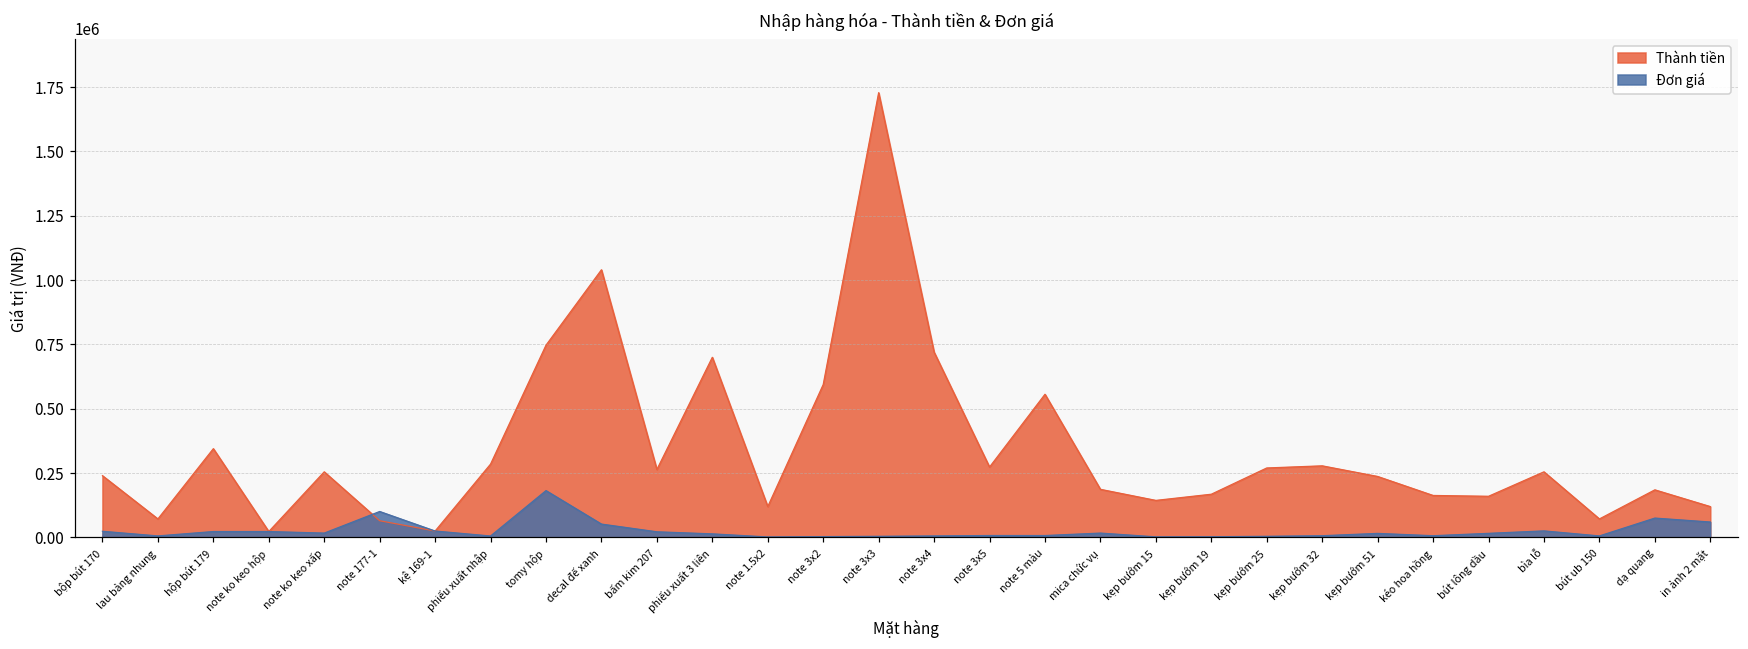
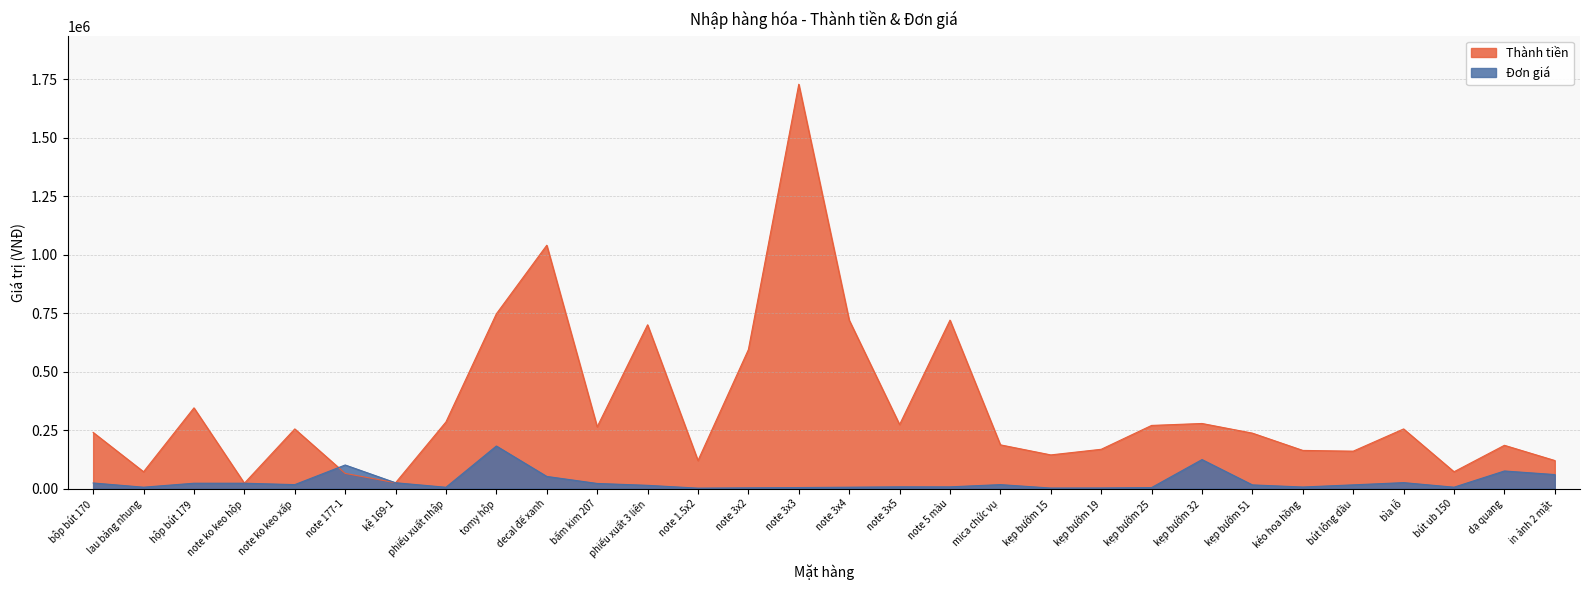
  {
    "Thành tiền": {
      "bộp bút 170": 240000,
      "lau bảng nhung": 70000,
      "hộp bút 179": 350000,
      "note ko keo xấp": 260000,
      "note 177-1": 70000,
      "phiếu xuất nhập": 290000,
      "tomy hộp": 750000,
      "decal đế xanh": 1040000,
      "bấm kim 207": 260000,
      "phiếu xuất 3 liên": 700000,
      "note 1.5x2": 120000,
      "note 3x2": 590000,
      "note 3x3": 1730000,
      "note 3x4": 720000,
      "note 3x5": 270000,
-     "note 5 màu": 560000,
+     "note 5 màu": 720000,
      "mica chức vụ": 190000,
      "kẹp bướm 15": 140000,
      "kẹp bướm 19": 170000,
      "kẹp bướm 25": 270000,
      "kẹp bướm 32": 280000,
      "kẹp bướm 51": 240000,
      "kéo hoa hồng": 160000,
      "bút lông dầu": 160000,
      "bìa lỗ": 260000,
      "bút ub 150": 70000,
      "dạ quang": 190000,
      "in ảnh 2 mặt": 120000
    },
    "Đơn giá": {
      "bộp bút 170": 20000,
      "lau bảng nhung": 10000,
      "hộp bút 179": 20000,
      "note ko keo xấp": 20000,
      "note 177-1": 100000,
      "phiếu xuất nhập": 10000,
      "tomy hộp": 180000,
      "decal đế xanh": 50000,
      "bấm kim 207": 20000,
      "phiếu xuất 3 liên": 10000,
      "note 1.5x2": 0,
      "note 3x2": 0,
      "note 3x3": 0,
      "note 3x4": 10000,
      "note 3x5": 10000,
      "note 5 màu": 10000,
      "mica chức vụ": 20000,
      "kẹp bướm 15": 0,
      "kẹp bướm 19": 0,
      "kẹp bướm 25": 0,
-     "kẹp bướm 32": 10000,
+     "kẹp bướm 32": 120000,
      "kẹp bướm 51": 20000,
      "kéo hoa hồng": 10000,
      "bút lông dầu": 20000,
      "bìa lỗ": 30000,
      "bút ub 150": 10000,
      "dạ quang": 80000,
      "in ảnh 2 mặt": 60000
    }
  }
